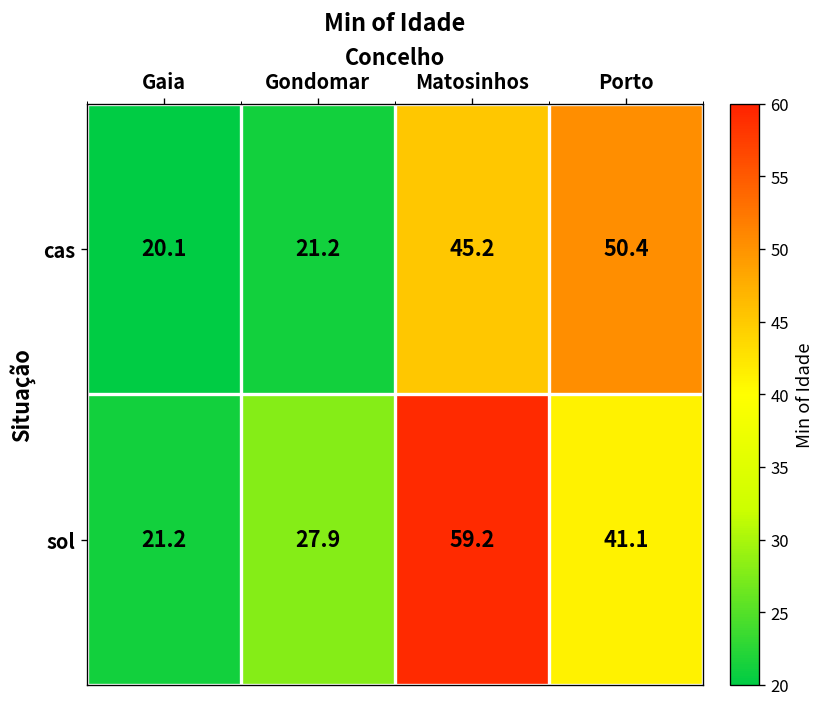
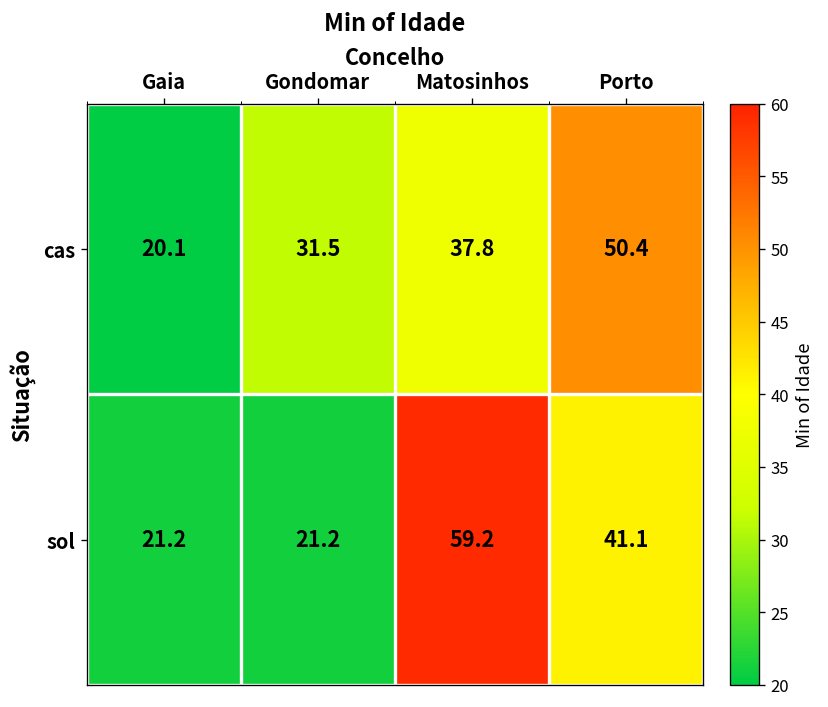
  {
    "cas": {
      "Gaia": 20.1,
-     "Gondomar": 21.2,
-     "Matosinhos": 45.2,
+     "Gondomar": 31.5,
+     "Matosinhos": 37.8,
      "Porto": 50.4
    },
    "sol": {
      "Gaia": 21.2,
-     "Gondomar": 27.9,
+     "Gondomar": 21.2,
      "Matosinhos": 59.2,
      "Porto": 41.1
    }
  }
